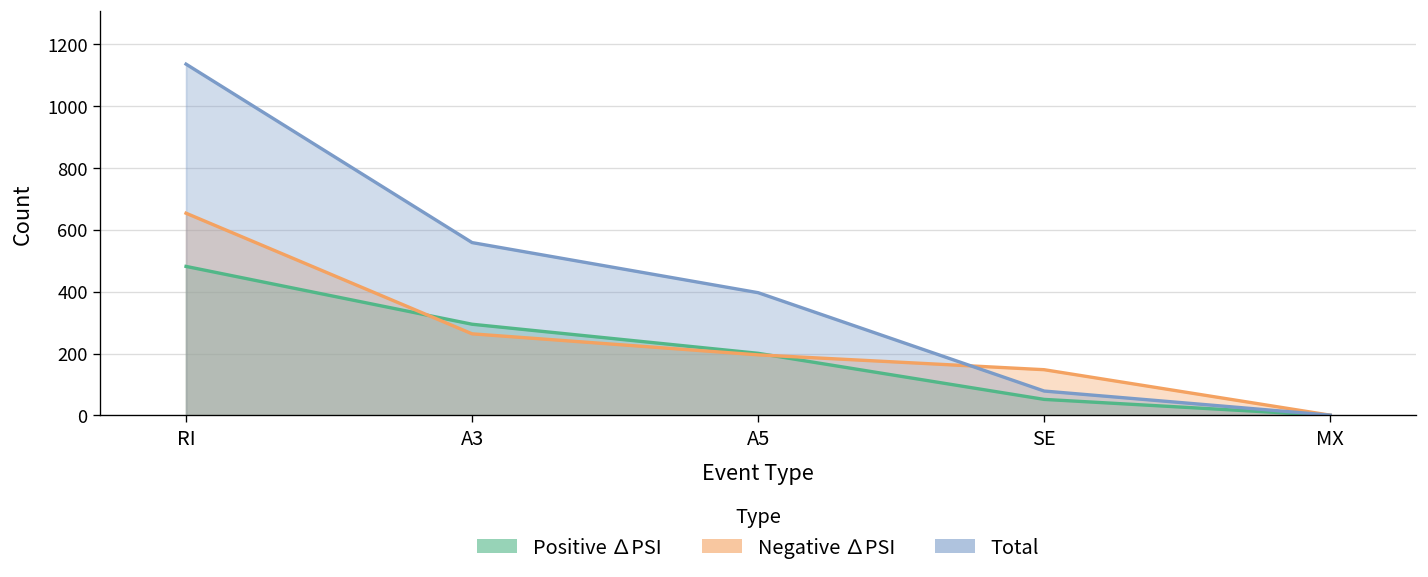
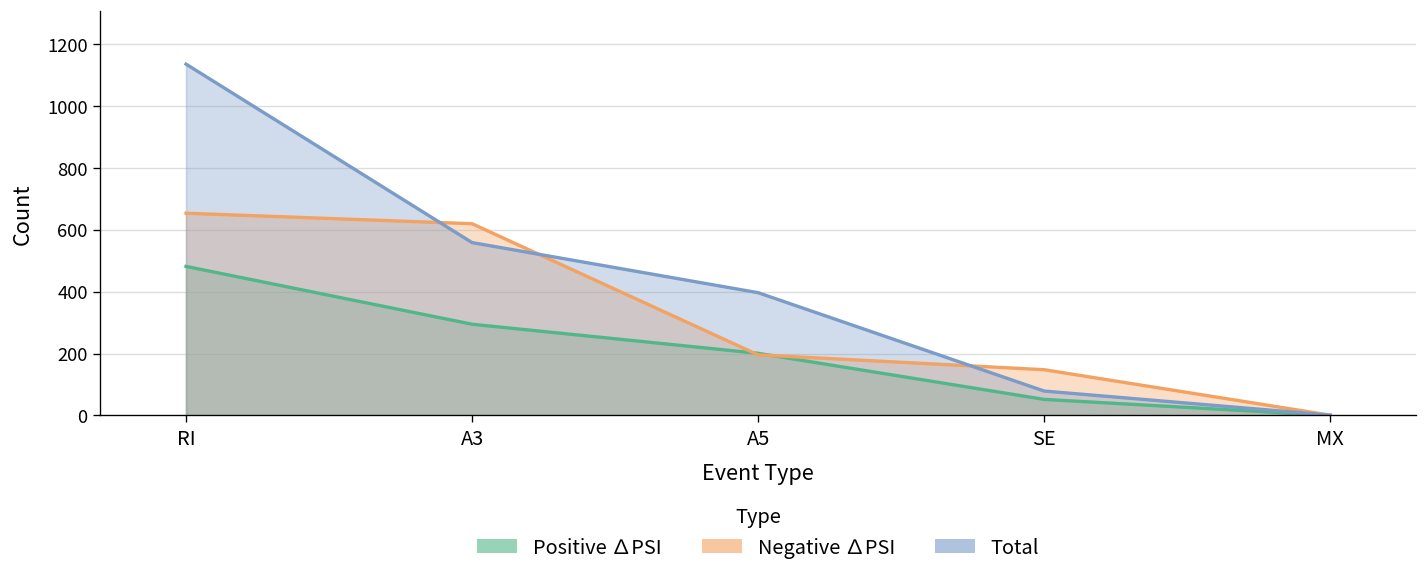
  {
    "Negative ∆PSI": {
      "RI": 650,
-     "A3": 260,
+     "A3": 620,
      "SE": 150
    }
  }
